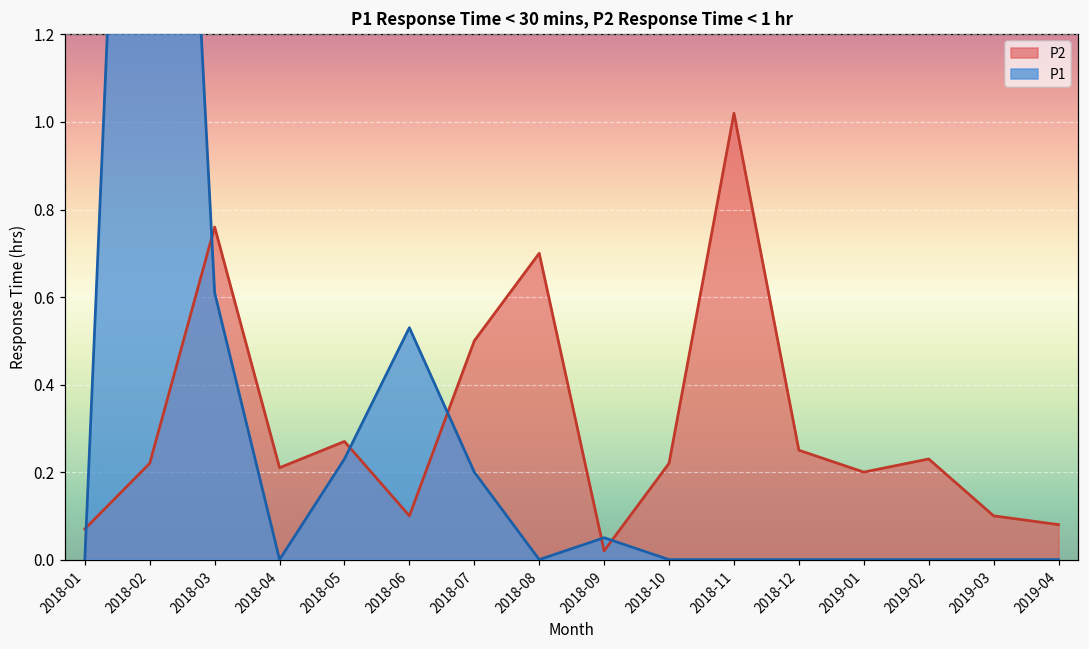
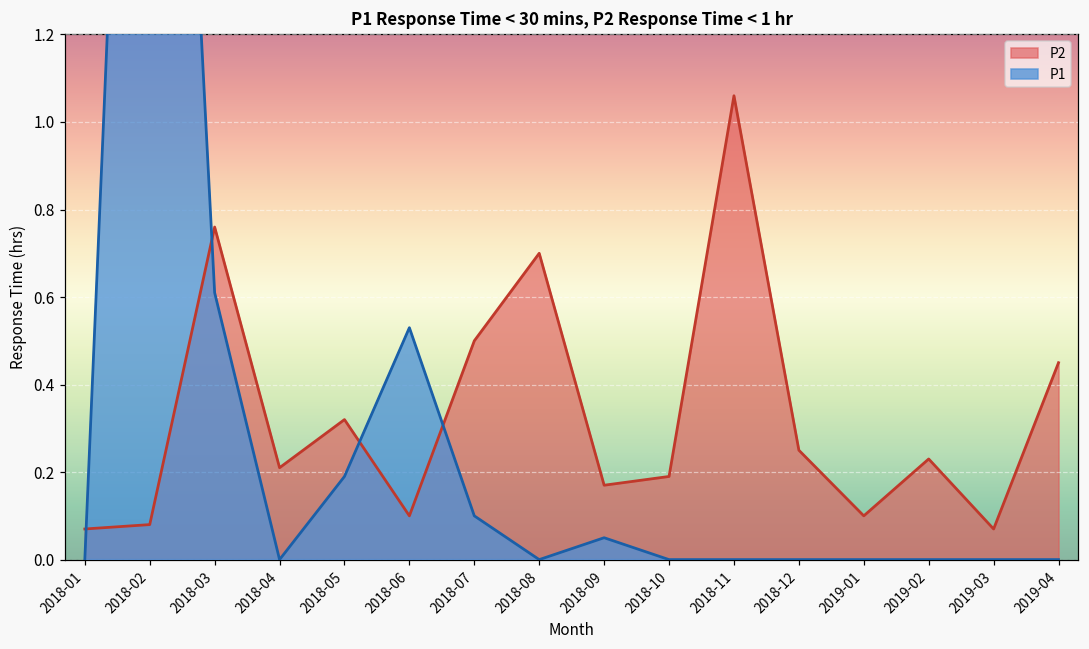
  {
    "P2": {
      "2018-01": 0.07,
-     "2018-02": 0.22,
+     "2018-02": 0.08,
      "2018-03": 0.76,
      "2018-04": 0.21,
-     "2018-05": 0.27,
+     "2018-05": 0.32,
      "2018-06": 0.10,
      "2018-07": 0.50,
      "2018-08": 0.70,
-     "2018-09": 0.02,
-     "2018-10": 0.22,
-     "2018-11": 1.02,
+     "2018-09": 0.17,
+     "2018-10": 0.19,
+     "2018-11": 1.06,
      "2018-12": 0.25,
-     "2019-01": 0.2,
+     "2019-01": 0.1,
      "2019-02": 0.23,
-     "2019-03": 0.10,
-     "2019-04": 0.08
+     "2019-03": 0.07,
+     "2019-04": 0.45
    },
    "P1": {
      "2018-01": 0.00,
      "2018-03": 0.61,
      "2018-04": 0.00,
-     "2018-05": 0.23,
+     "2018-05": 0.19,
      "2018-06": 0.53,
-     "2018-07": 0.2,
+     "2018-07": 0.1,
      "2018-08": 0.00,
      "2018-09": 0.05,
      "2018-10": 0.00,
      "2018-11": 0.00,
      "2018-12": 0.00,
      "2019-01": 0.00,
      "2019-02": 0.00,
      "2019-03": 0.00,
      "2019-04": 0.00
    }
  }
